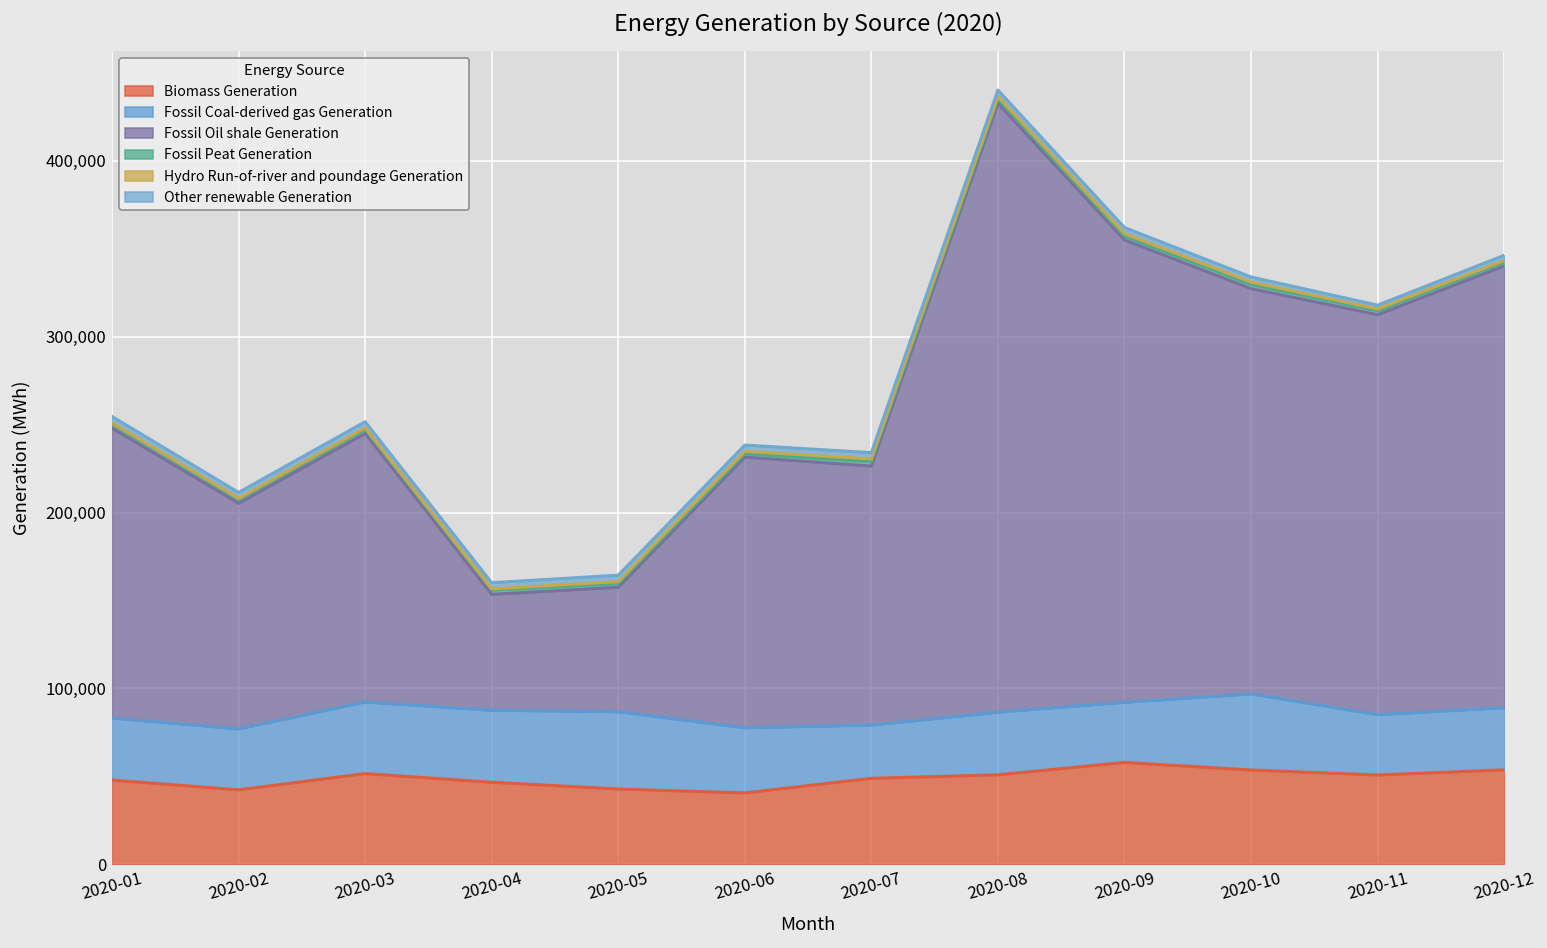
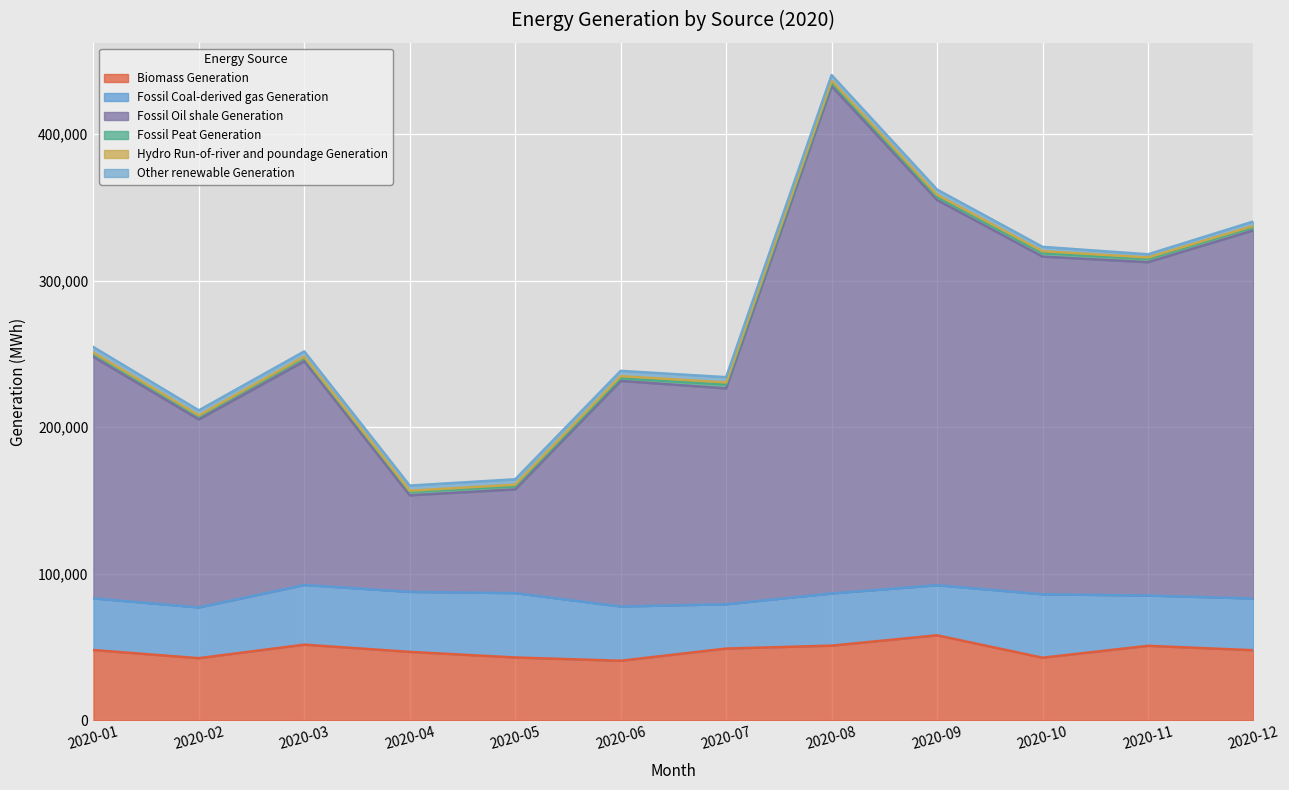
  {
    "Biomass Generation": {
      "2020-01": "48,000",
      "2020-02": "42,000",
      "2020-03": "52,000",
      "2020-04": "47,000",
      "2020-05": "43,000",
      "2020-06": "41,000",
      "2020-07": "49,000",
      "2020-08": "51,000",
      "2020-09": "58,000",
-     "2020-10": "54,000",
+     "2020-10": "43,000",
      "2020-11": "51,000",
-     "2020-12": "54,000"
+     "2020-12": "48,000"
    },
    "Fossil Oil shale Generation": {
      "2020-01": "165,000",
      "2020-02": "128,000",
      "2020-03": "153,000",
      "2020-04": "66,000",
      "2020-05": "71,000",
      "2020-06": "154,000",
      "2020-07": "147,000",
      "2020-08": "346,000",
      "2020-09": "263,000",
      "2020-10": "230,000",
      "2020-11": "227,000",
      "2020-12": "251,000"
    }
  }
